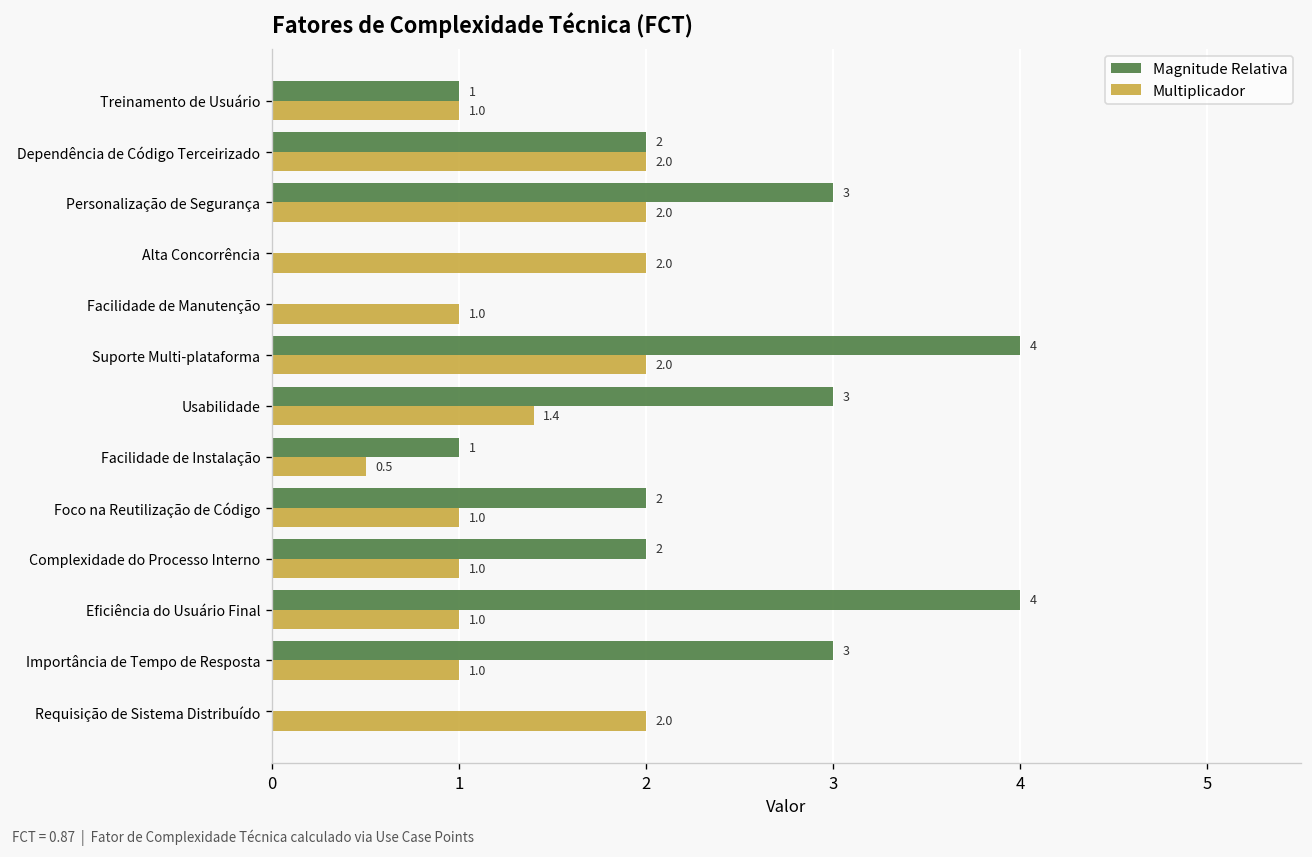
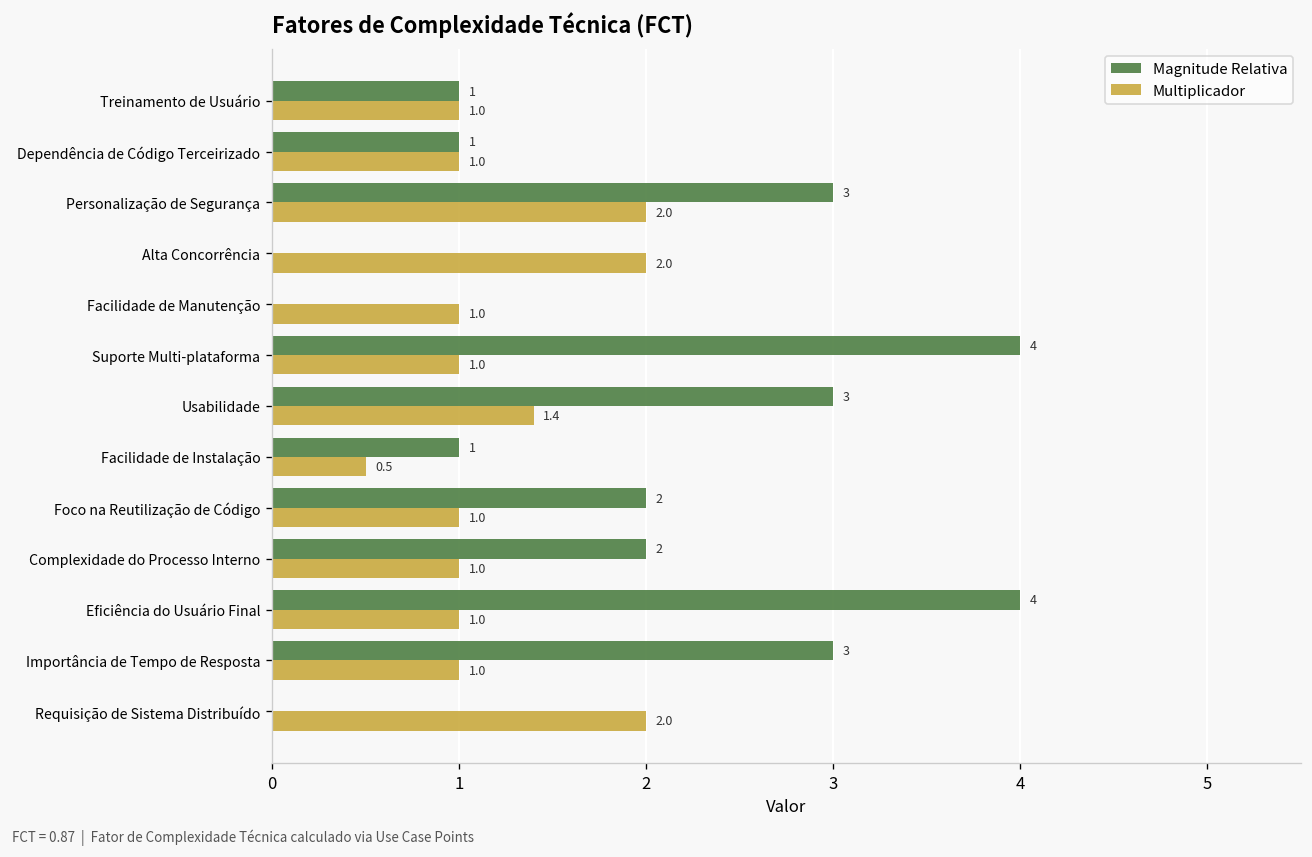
  {
    "Magnitude Relativa": {
      "Treinamento de Usuário": 1,
-     "Dependência de Código Terceirizado": 2,
+     "Dependência de Código Terceirizado": 1,
      "Personalização de Segurança": 3,
      "Suporte Multi-plataforma": 4,
      "Usabilidade": 3,
      "Facilidade de Instalação": 1,
      "Foco na Reutilização de Código": 2,
      "Complexidade do Processo Interno": 2,
      "Eficiência do Usuário Final": 4,
      "Importância de Tempo de Resposta": 3
    },
    "Multiplicador": {
      "Treinamento de Usuário": 1.0,
-     "Dependência de Código Terceirizado": 2.0,
+     "Dependência de Código Terceirizado": 1.0,
      "Personalização de Segurança": 2.0,
      "Alta Concorrência": 2.0,
      "Facilidade de Manutenção": 1.0,
-     "Suporte Multi-plataforma": 2.0,
+     "Suporte Multi-plataforma": 1.0,
      "Usabilidade": 1.4,
      "Facilidade de Instalação": 0.5,
      "Foco na Reutilização de Código": 1.0,
      "Complexidade do Processo Interno": 1.0,
      "Eficiência do Usuário Final": 1.0,
      "Importância de Tempo de Resposta": 1.0,
      "Requisição de Sistema Distribuído": 2.0
    }
  }
